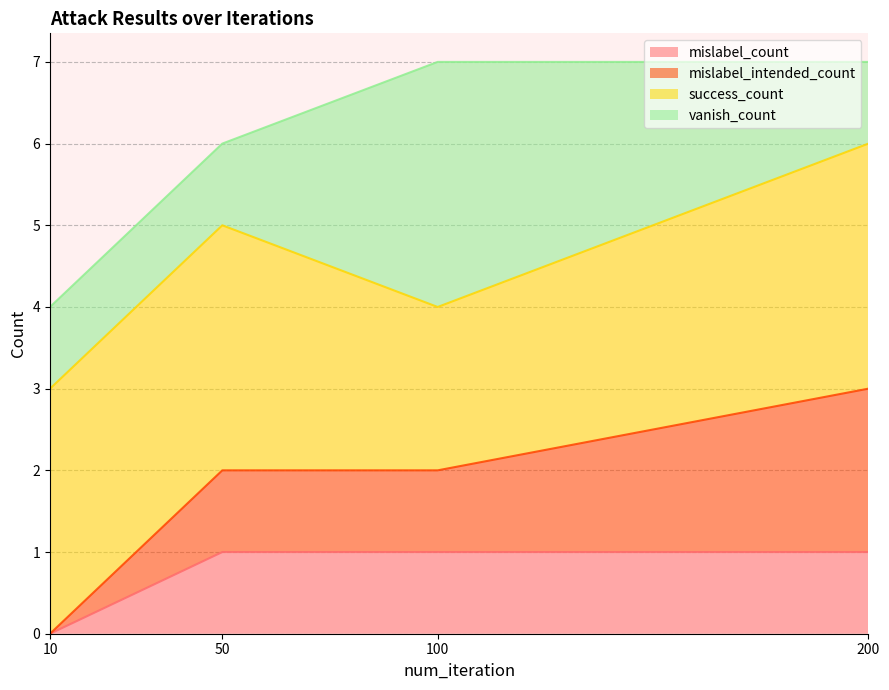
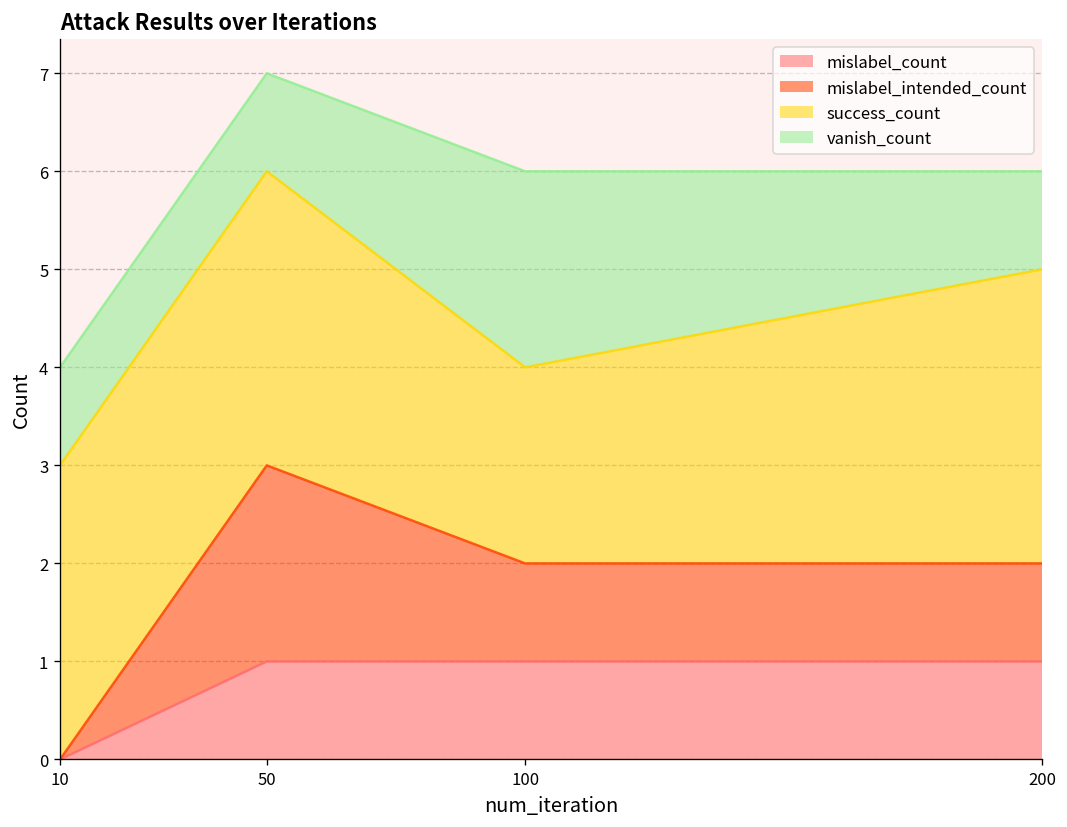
  {
    "mislabel_intended_count": {
-     "50": 1,
-     "200": 2
+     "50": 2,
+     "200": 1
    },
    "vanish_count": {
-     "100": 3
+     "100": 2
    }
  }
